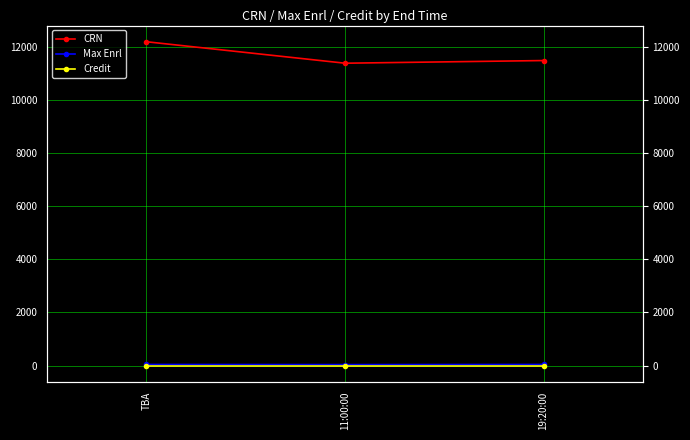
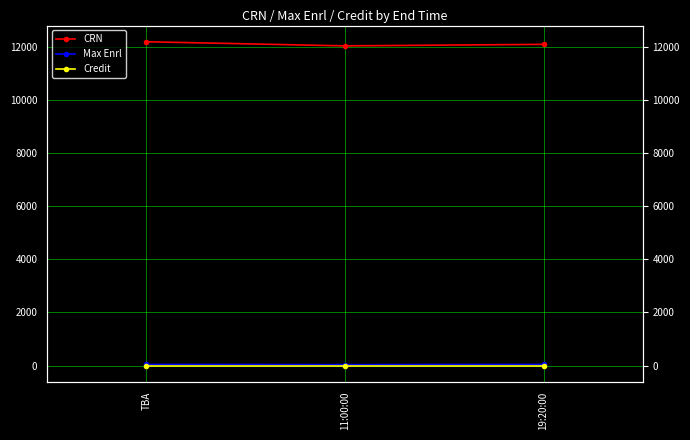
  {
    "CRN": {
      "TBA": 12200,
-     "11:00:00": 11400,
-     "19:20:00": 11500
+     "11:00:00": 12000,
+     "19:20:00": 12100
    }
  }
